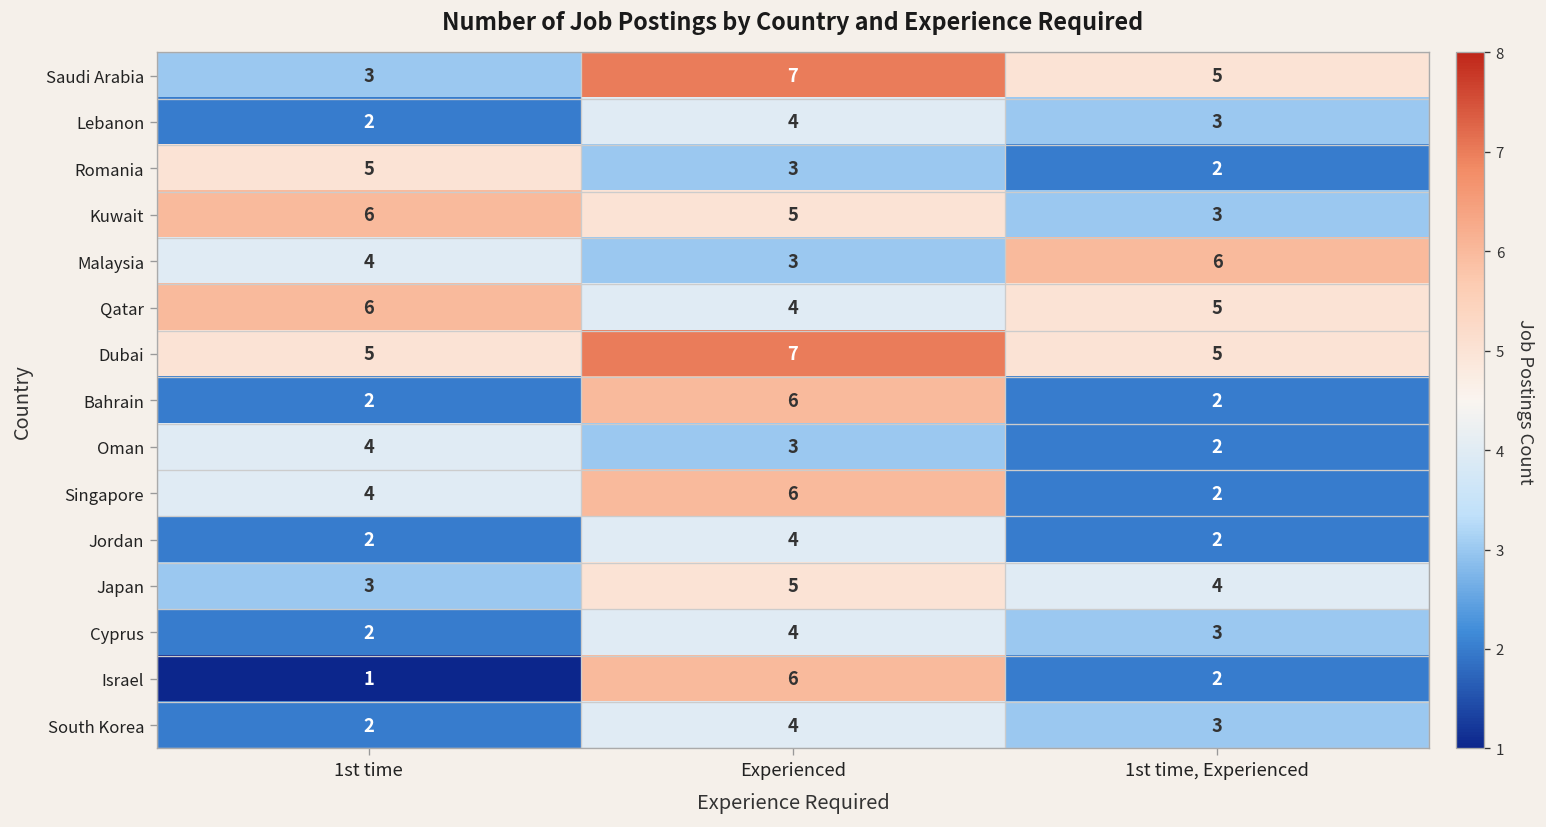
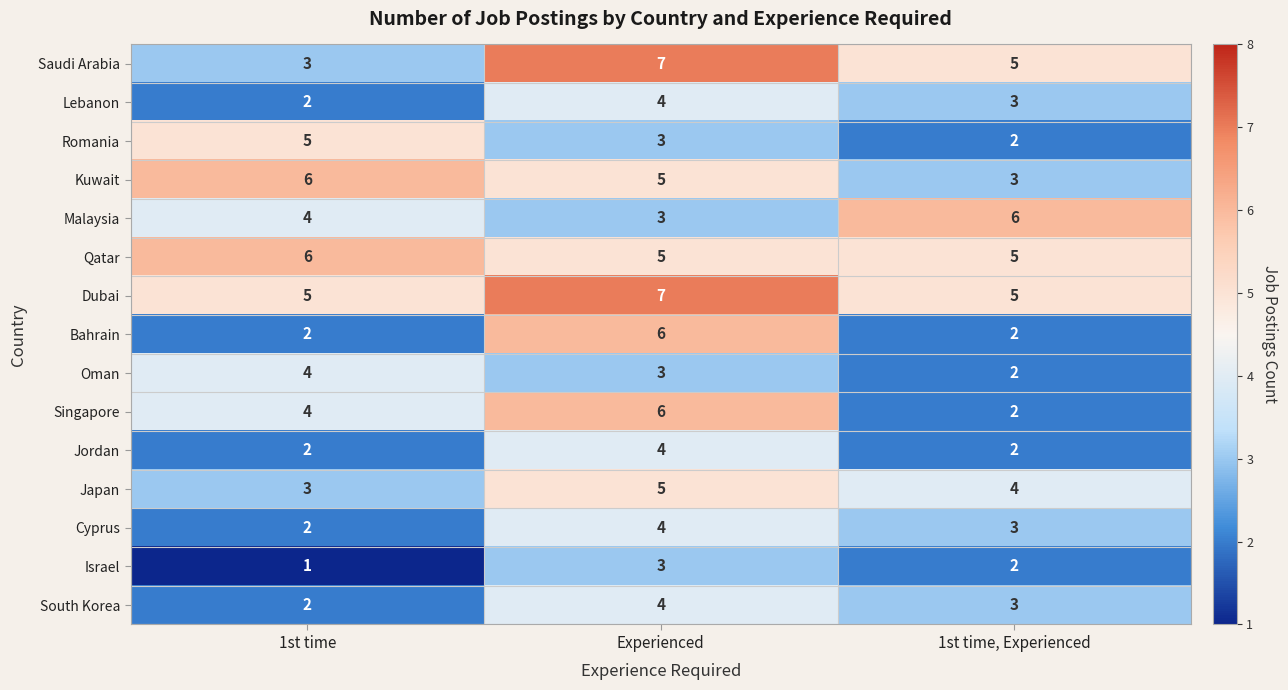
  {
    "Saudi Arabia": {
      "1st time": 3,
      "Experienced": 7,
      "1st time, Experienced": 5
    },
    "Lebanon": {
      "1st time": 2,
      "Experienced": 4,
      "1st time, Experienced": 3
    },
    "Romania": {
      "1st time": 5,
      "Experienced": 3,
      "1st time, Experienced": 2
    },
    "Kuwait": {
      "1st time": 6,
      "Experienced": 5,
      "1st time, Experienced": 3
    },
    "Malaysia": {
      "1st time": 4,
      "Experienced": 3,
      "1st time, Experienced": 6
    },
    "Qatar": {
      "1st time": 6,
-     "Experienced": 4,
+     "Experienced": 5,
      "1st time, Experienced": 5
    },
    "Dubai": {
      "1st time": 5,
      "Experienced": 7,
      "1st time, Experienced": 5
    },
    "Bahrain": {
      "1st time": 2,
      "Experienced": 6,
      "1st time, Experienced": 2
    },
    "Oman": {
      "1st time": 4,
      "Experienced": 3,
      "1st time, Experienced": 2
    },
    "Singapore": {
      "1st time": 4,
      "Experienced": 6,
      "1st time, Experienced": 2
    },
    "Jordan": {
      "1st time": 2,
      "Experienced": 4,
      "1st time, Experienced": 2
    },
    "Japan": {
      "1st time": 3,
      "Experienced": 5,
      "1st time, Experienced": 4
    },
    "Cyprus": {
      "1st time": 2,
      "Experienced": 4,
      "1st time, Experienced": 3
    },
    "Israel": {
      "1st time": 1,
-     "Experienced": 6,
+     "Experienced": 3,
      "1st time, Experienced": 2
    },
    "South Korea": {
      "1st time": 2,
      "Experienced": 4,
      "1st time, Experienced": 3
    }
  }
